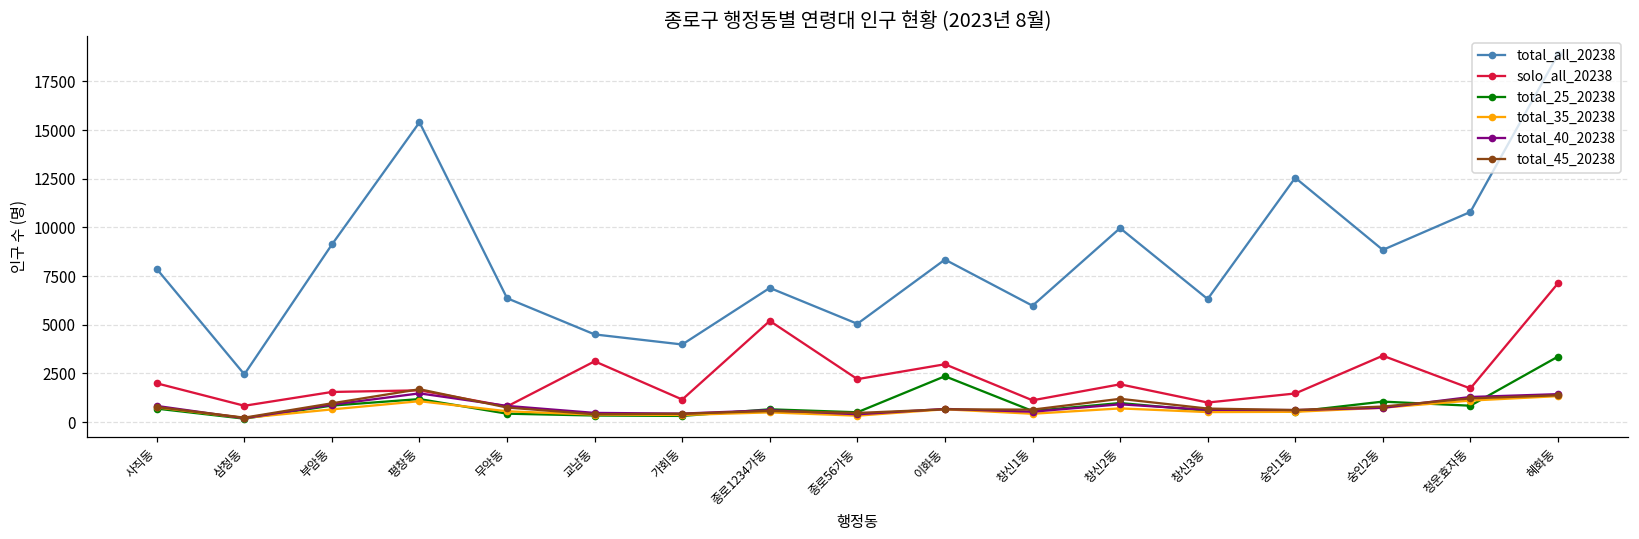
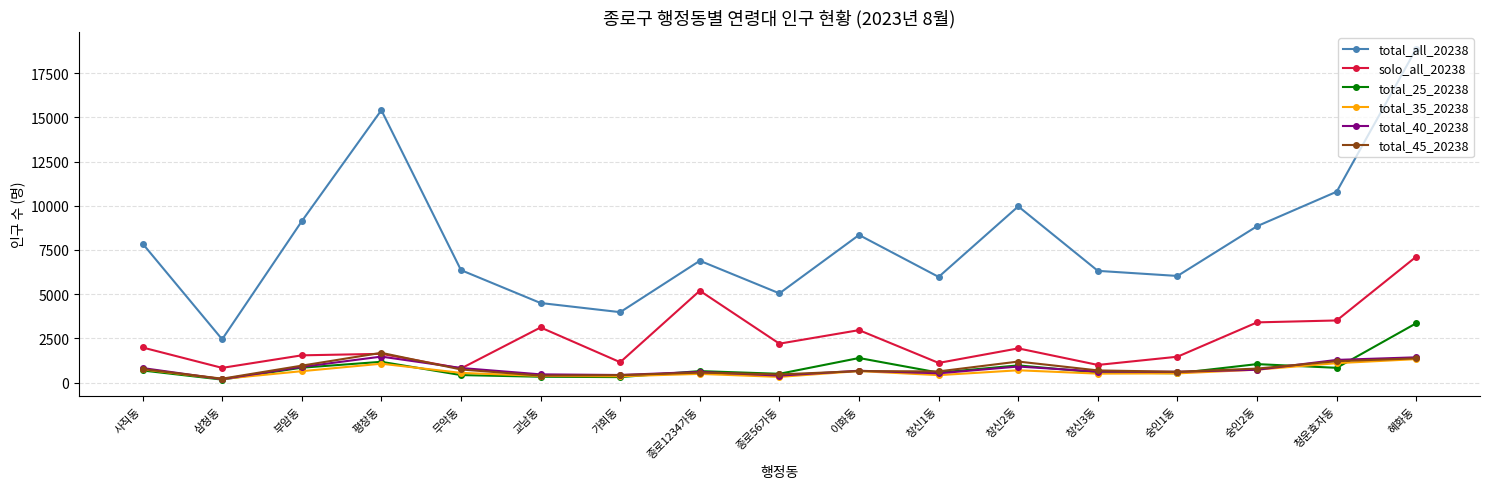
  {
    "total_all_20238": {
      "사직동": 7900,
      "삼청동": 2500,
      "부암동": 9100,
      "평창동": 15400,
      "무악동": 6400,
      "교남동": 4500,
      "가회동": 4000,
      "종로1234가동": 6900,
      "종로56가동": 5000,
      "이화동": 8300,
      "창신1동": 6000,
      "창신2동": 10000,
      "창신3동": 6300,
-     "숭인1동": 12600,
+     "숭인1동": 6000,
      "숭인2동": 8800,
      "청운효자동": 10800
    },
    "solo_all_20238": {
      "사직동": 2000,
      "삼청동": 800,
      "부암동": 1500,
      "교남동": 3100,
      "가회동": 1200,
      "종로1234가동": 5200,
      "종로56가동": 2200,
      "이화동": 3000,
      "창신1동": 1100,
      "창신2동": 1900,
      "창신3동": 1000,
      "숭인1동": 1500,
      "숭인2동": 3400,
-     "청운효자동": 1700,
+     "청운효자동": 3500,
      "혜화동": 7100
    },
    "total_25_20238": {
-     "이화동": 2400,
+     "이화동": 1400,
      "숭인2동": 1000,
      "청운효자동": 800,
      "혜화동": 3400
    },
    "total_35_20238": {
      "부암동": 600,
      "창신2동": 700
    },
    "total_40_20238": {
      "평창동": 1500
    },
    "total_45_20238": {
      "창신2동": 1200
    }
  }
